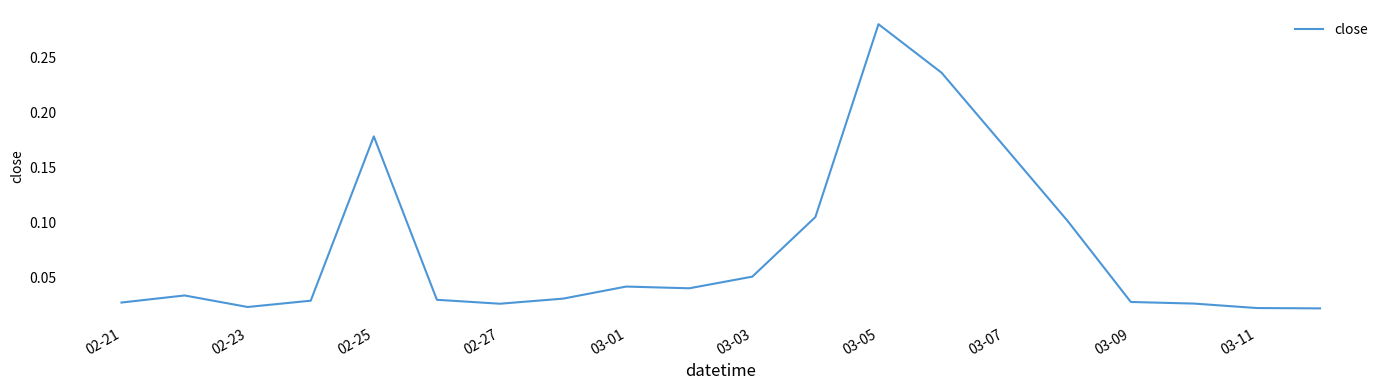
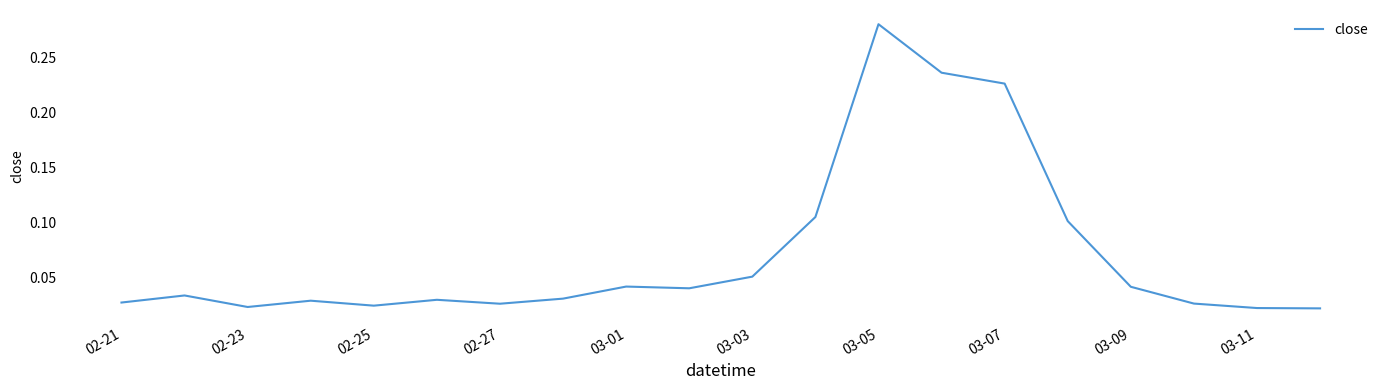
  {
    "02-21": 0.027,
    "02-23": 0.023,
-   "02-25": 0.178,
+   "02-25": 0.024,
    "02-27": 0.026,
    "03-01": 0.042,
    "03-03": 0.051,
    "03-05": 0.280,
-   "03-07": 0.169,
-   "03-09": 0.028,
+   "03-07": 0.226,
+   "03-09": 0.042,
    "03-11": 0.022
  }
